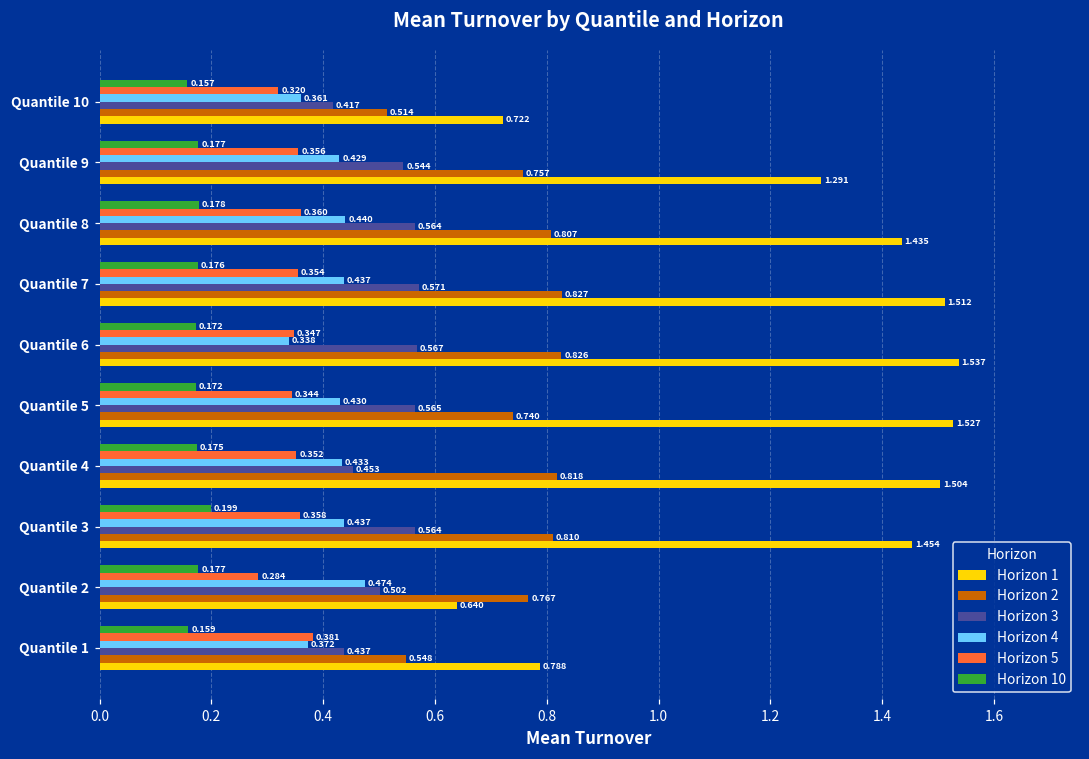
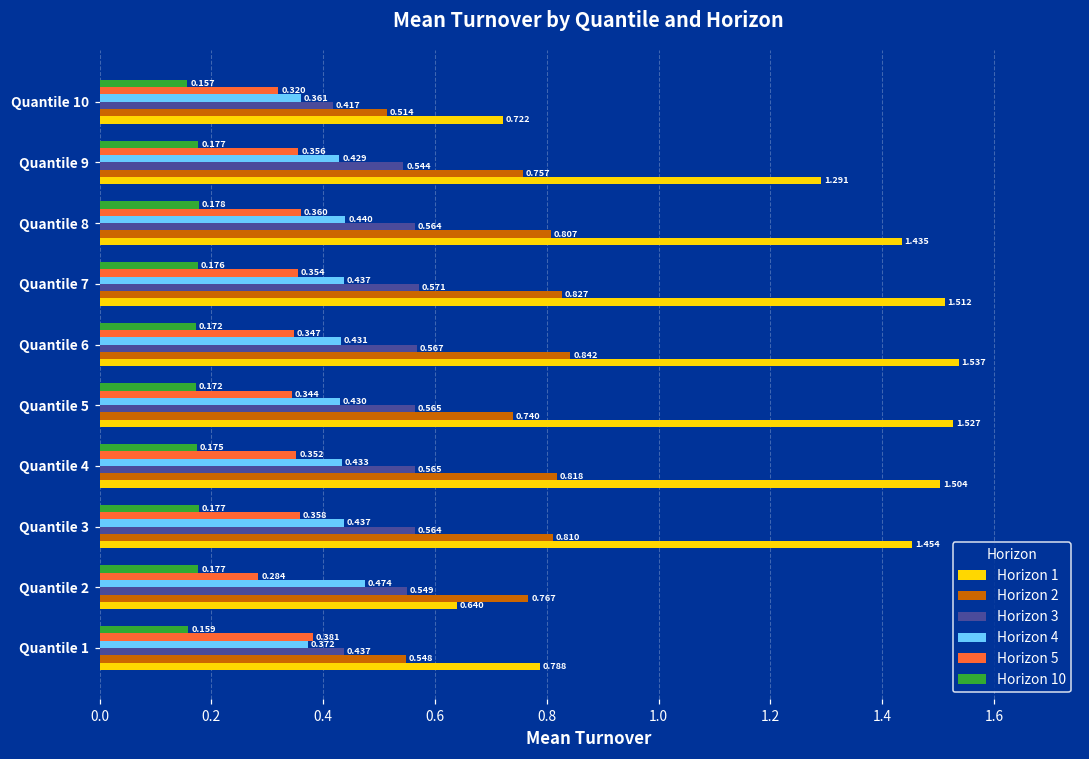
  {
    "Horizon 1": {
      "Quantile 10": 0.722,
      "Quantile 9": 1.291,
      "Quantile 8": 1.435,
      "Quantile 7": 1.512,
      "Quantile 6": 1.537,
      "Quantile 5": 1.527,
      "Quantile 4": 1.504,
      "Quantile 3": 1.454,
      "Quantile 2": 0.640,
      "Quantile 1": 0.788
    },
    "Horizon 2": {
      "Quantile 10": 0.514,
      "Quantile 9": 0.757,
      "Quantile 8": 0.807,
      "Quantile 7": 0.827,
-     "Quantile 6": 0.826,
+     "Quantile 6": 0.842,
      "Quantile 5": 0.740,
      "Quantile 4": 0.818,
      "Quantile 3": 0.810,
      "Quantile 2": 0.767,
      "Quantile 1": 0.548
    },
    "Horizon 3": {
      "Quantile 10": 0.417,
      "Quantile 9": 0.544,
      "Quantile 8": 0.564,
      "Quantile 7": 0.571,
      "Quantile 6": 0.567,
      "Quantile 5": 0.565,
-     "Quantile 4": 0.453,
+     "Quantile 4": 0.565,
      "Quantile 3": 0.564,
-     "Quantile 2": 0.502,
+     "Quantile 2": 0.549,
      "Quantile 1": 0.437
    },
    "Horizon 4": {
      "Quantile 10": 0.361,
      "Quantile 9": 0.429,
      "Quantile 8": 0.440,
      "Quantile 7": 0.437,
-     "Quantile 6": 0.338,
+     "Quantile 6": 0.431,
      "Quantile 5": 0.430,
      "Quantile 4": 0.433,
      "Quantile 3": 0.437,
      "Quantile 2": 0.474
    },
    "Horizon 5": {
      "Quantile 10": 0.320,
      "Quantile 9": 0.356,
      "Quantile 8": 0.360,
      "Quantile 7": 0.354,
      "Quantile 5": 0.344,
      "Quantile 4": 0.352,
      "Quantile 3": 0.358,
      "Quantile 2": 0.284
    },
    "Horizon 10": {
      "Quantile 10": 0.157,
      "Quantile 9": 0.177,
      "Quantile 8": 0.178,
      "Quantile 7": 0.176,
      "Quantile 6": 0.172,
      "Quantile 5": 0.172,
      "Quantile 4": 0.175,
-     "Quantile 3": 0.199,
+     "Quantile 3": 0.177,
      "Quantile 2": 0.177,
      "Quantile 1": 0.159
    }
  }
